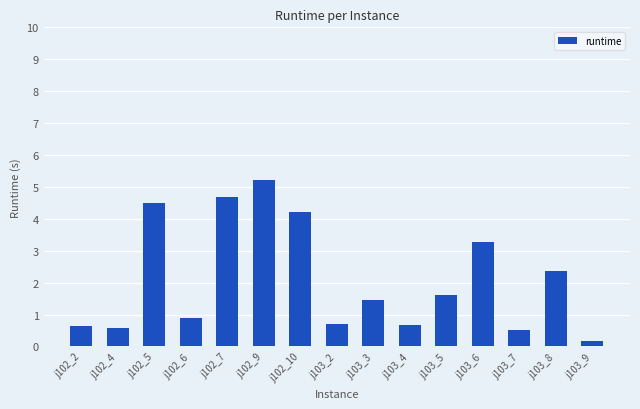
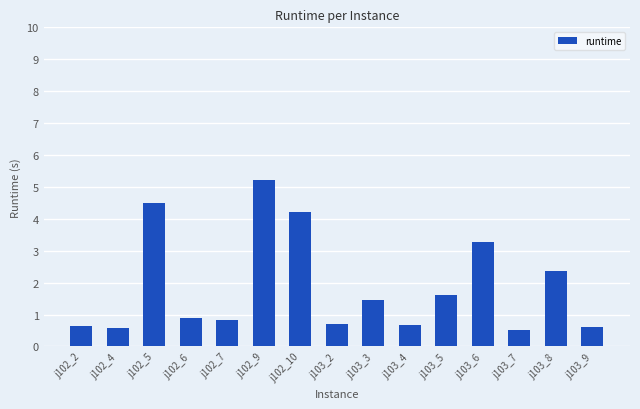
  {
    "j102_2": 0.6,
    "j102_4": 0.6,
    "j102_5": 4.5,
    "j102_6": 0.9,
-   "j102_7": 4.7,
+   "j102_7": 0.8,
    "j102_9": 5.2,
    "j102_10": 4.2,
    "j103_2": 0.7,
    "j103_3": 1.5,
    "j103_4": 0.7,
    "j103_5": 1.6,
    "j103_6": 3.3,
    "j103_7": 0.5,
    "j103_8": 2.4,
-   "j103_9": 0.2
+   "j103_9": 0.6
  }
